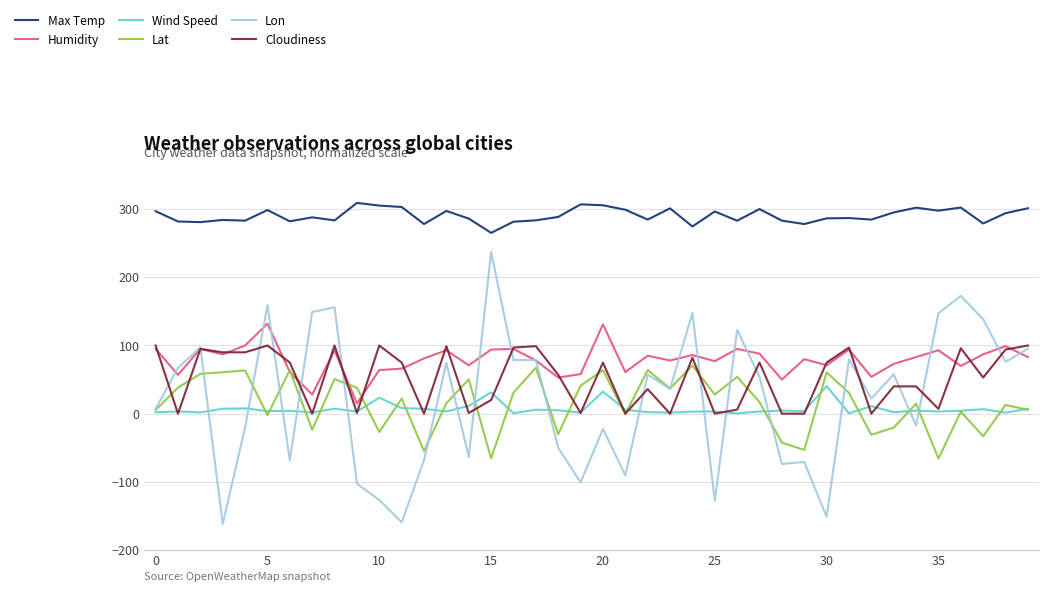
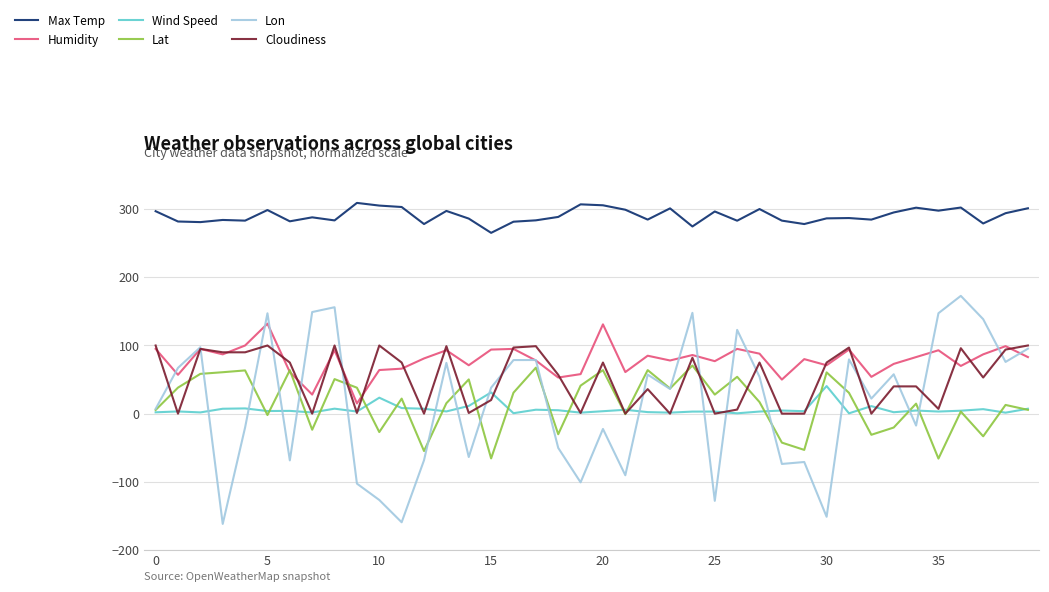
  {
    "Max Temp": {
      "0": 300,
      "5": 300,
      "10": 310,
      "15": 270,
      "20": 310,
      "25": 300,
      "30": 290,
      "35": 300
    },
    "Humidity": {
      "0": 100,
      "5": 130,
      "10": 60,
      "15": 90,
      "20": 130,
      "25": 80,
      "30": 70,
      "35": 90
    },
    "Wind Speed": {
      "5": 0,
      "10": 20,
      "15": 30,
-     "20": 30,
+     "20": 0,
      "30": 40,
      "35": 0
    },
    "Lat": {
      "5": 0,
      "10": -30,
      "15": -70,
      "20": 60,
      "25": 30,
      "30": 60,
      "35": -70
    },
    "Lon": {
-     "5": 160,
+     "5": 150,
      "10": -130,
-     "15": 240,
+     "15": 40,
      "20": -20,
      "25": -130,
      "30": -150,
      "35": 150
    },
    "Cloudiness": {
      "0": 100,
      "5": 100,
      "10": 100,
      "15": 20,
      "20": 80,
      "30": 80,
      "35": 10
    }
  }
